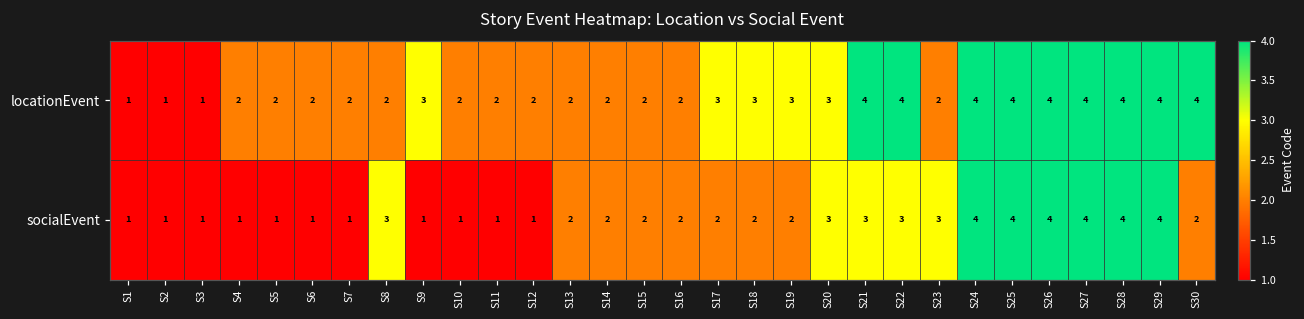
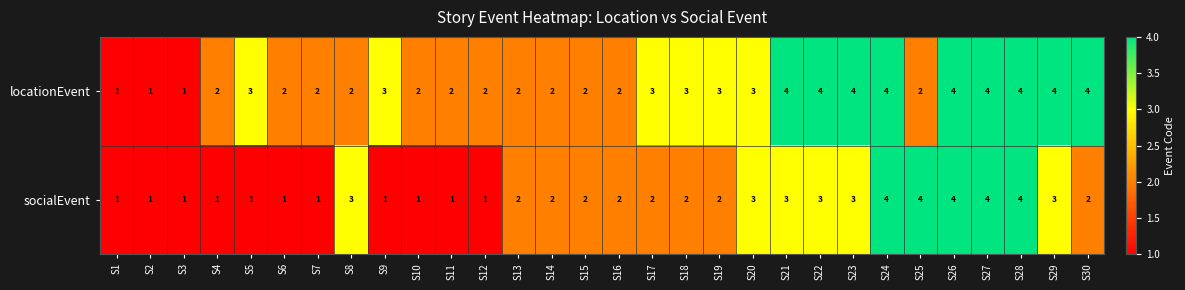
  {
    "locationEvent": {
      "S1": 1,
      "S2": 1,
      "S3": 1,
      "S4": 2,
-     "S5": 2,
+     "S5": 3,
      "S6": 2,
      "S7": 2,
      "S8": 2,
      "S9": 3,
      "S10": 2,
      "S11": 2,
      "S12": 2,
      "S13": 2,
      "S14": 2,
      "S15": 2,
      "S16": 2,
      "S17": 3,
      "S18": 3,
      "S19": 3,
      "S20": 3,
      "S21": 4,
      "S22": 4,
-     "S23": 2,
+     "S23": 4,
      "S24": 4,
-     "S25": 4,
+     "S25": 2,
      "S26": 4,
      "S27": 4,
      "S28": 4,
      "S29": 4,
      "S30": 4
    },
    "socialEvent": {
      "S1": 1,
      "S2": 1,
      "S3": 1,
      "S4": 1,
      "S5": 1,
      "S6": 1,
      "S7": 1,
      "S8": 3,
      "S9": 1,
      "S10": 1,
      "S11": 1,
      "S12": 1,
      "S13": 2,
      "S14": 2,
      "S15": 2,
      "S16": 2,
      "S17": 2,
      "S18": 2,
      "S19": 2,
      "S20": 3,
      "S21": 3,
      "S22": 3,
      "S23": 3,
      "S24": 4,
      "S25": 4,
      "S26": 4,
      "S27": 4,
      "S28": 4,
-     "S29": 4,
+     "S29": 3,
      "S30": 2
    }
  }
